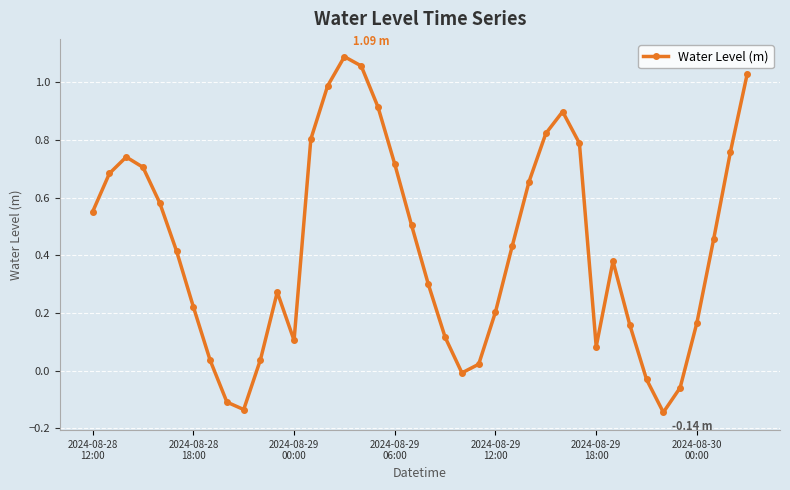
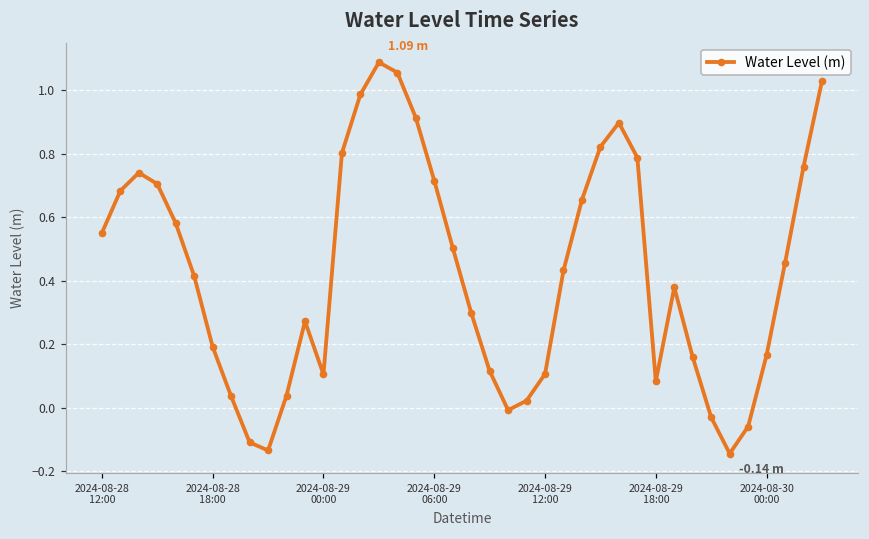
  {
    "2024-08-28 12:00": 0.55,
-   "2024-08-28 18:00": 0.22,
+   "2024-08-28 18:00": 0.19,
    "2024-08-29 00:00": 0.10,
    "2024-08-29 06:00": 0.72,
-   "2024-08-29 12:00": 0.20,
+   "2024-08-29 12:00": 0.11,
    "2024-08-29 18:00": 0.08,
    "2024-08-30 00:00": 0.17
  }
